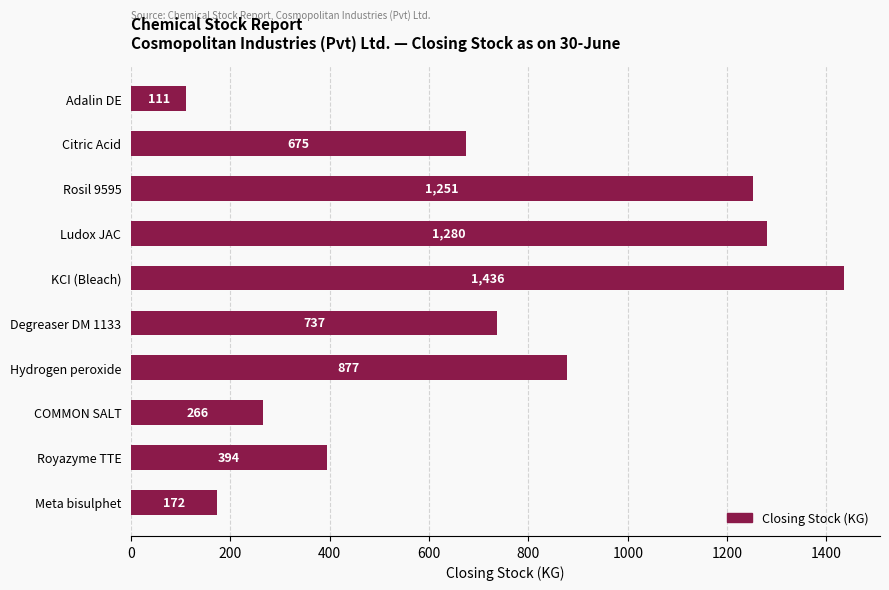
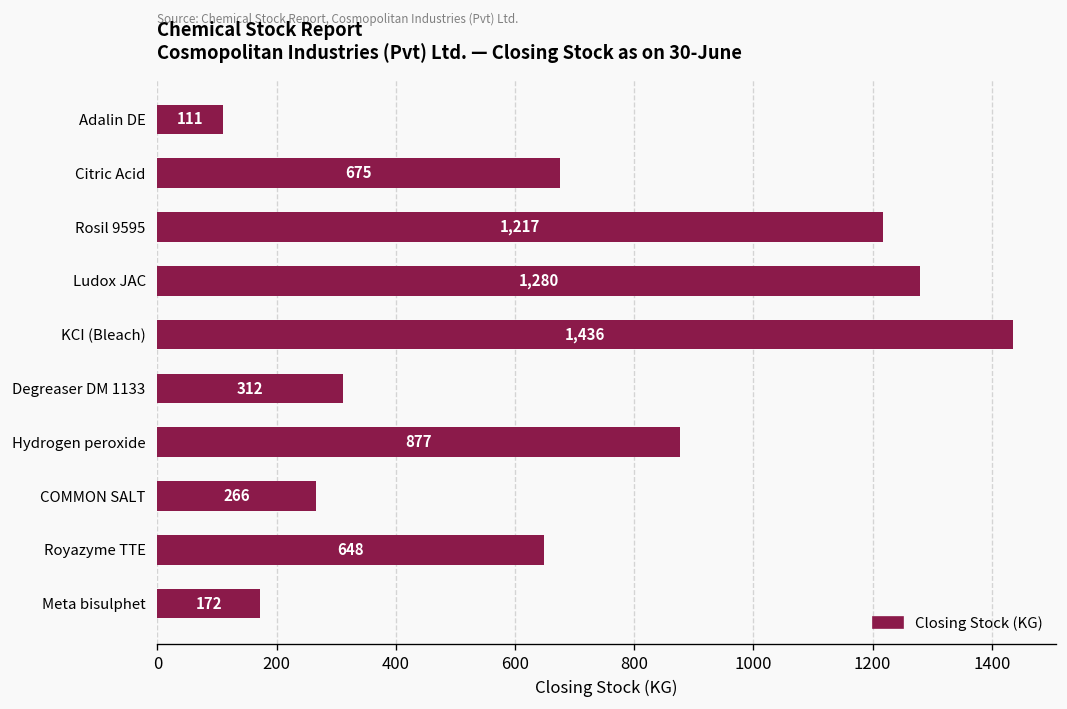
  {
    "Adalin DE": "111",
    "Citric Acid": "675",
-   "Rosil 9595": "1,251",
+   "Rosil 9595": "1,217",
    "Ludox JAC": "1,280",
    "KCI (Bleach)": "1,436",
-   "Degreaser DM 1133": "737",
+   "Degreaser DM 1133": "312",
    "Hydrogen peroxide": "877",
    "COMMON SALT": "266",
-   "Royazyme TTE": "394",
+   "Royazyme TTE": "648",
    "Meta bisulphet": "172"
  }
